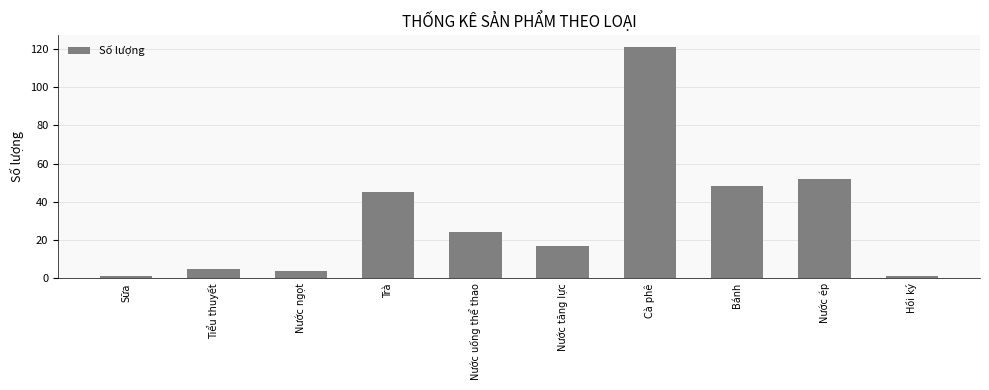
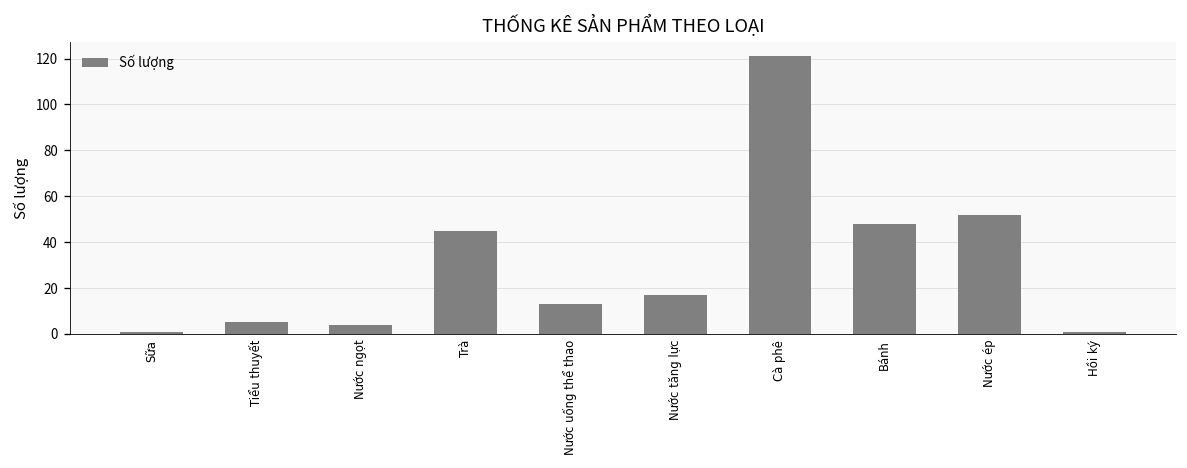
  {
    "Tiểu thuyết": 5,
    "Nước ngọt": 4,
    "Trà": 45,
-   "Nước uống thể thao": 24,
+   "Nước uống thể thao": 13,
    "Nước tăng lực": 17,
    "Cà phê": 121,
    "Bánh": 48,
    "Nước ép": 52
  }
